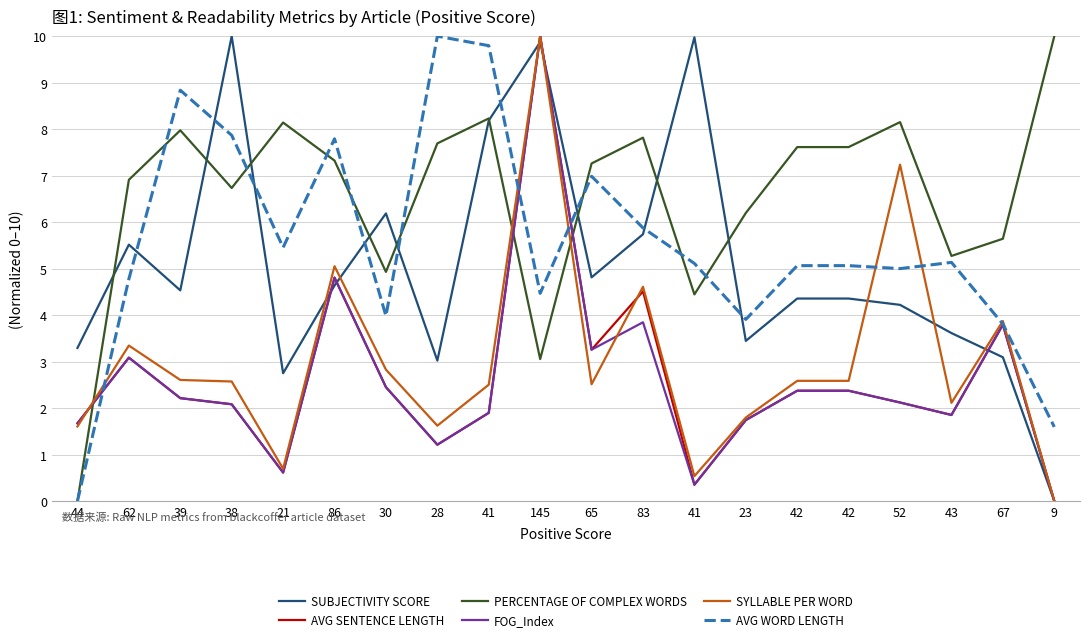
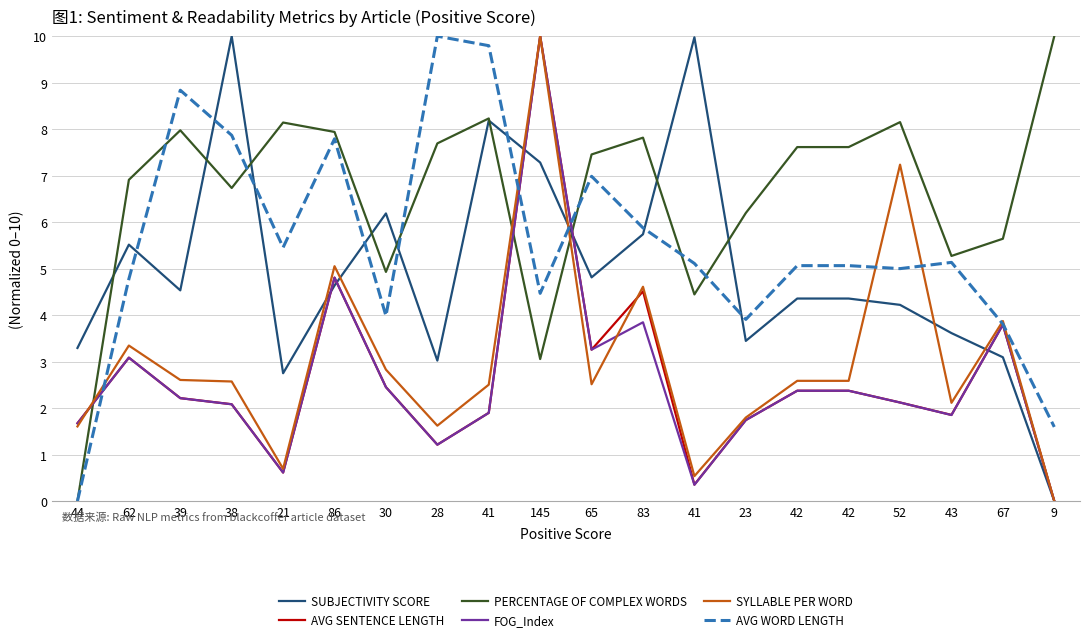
  {
    "SUBJECTIVITY SCORE": {
      "44": 3.3,
      "62": 5.5,
      "39": 4.5,
      "38": 10.0,
      "21": 2.7,
      "86": 4.6,
      "30": 6.2,
      "28": 3.0,
-     "145": 9.9,
+     "145": 7.3,
      "65": 4.8,
      "83": 5.7,
      "23": 3.4,
      "52": 4.2,
      "43": 3.6,
      "67": 3.1
    },
    "AVG SENTENCE LENGTH": {
      "83": 4.5
    },
    "PERCENTAGE OF COMPLEX WORDS": {
      "62": 6.9,
      "39": 8.0,
      "38": 6.7,
      "21": 8.1,
-     "86": 7.3,
+     "86": 7.9,
      "30": 4.9,
      "28": 7.7,
      "145": 3.1,
-     "65": 7.3,
+     "65": 7.5,
      "83": 7.8,
      "23": 6.2,
      "52": 8.2,
      "43": 5.3,
      "67": 5.6,
      "9": 10.0
    },
    "FOG_Index": {
      "83": 3.8
    },
    "SYLLABLE PER WORD": {
      "44": 1.6,
      "62": 3.3,
      "39": 2.6,
      "38": 2.6,
      "21": 0.7,
      "86": 5.1,
      "30": 2.8,
      "28": 1.6,
      "65": 2.5,
      "83": 4.6,
      "52": 7.2,
      "43": 2.1,
      "67": 3.9
    },
    "AVG WORD LENGTH": {
      "62": 4.8,
      "39": 8.8,
      "38": 7.9,
      "21": 5.5,
      "86": 7.8,
      "30": 4.0,
      "28": 10.0,
      "145": 4.5,
      "65": 7.0,
      "83": 5.9,
      "23": 3.9,
      "52": 5.0,
      "43": 5.1,
      "9": 1.6
    }
  }
